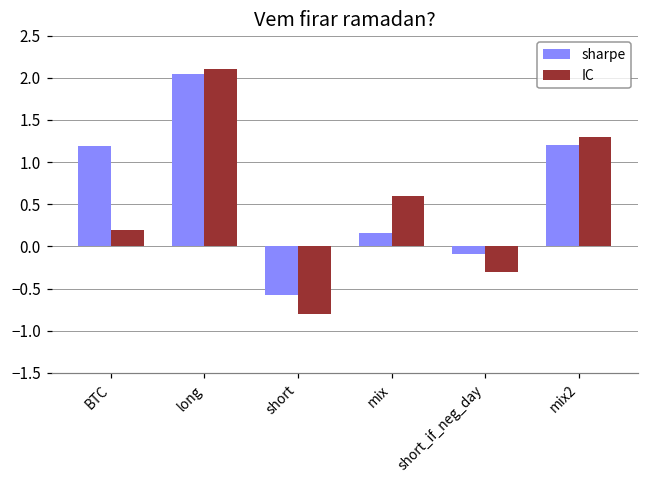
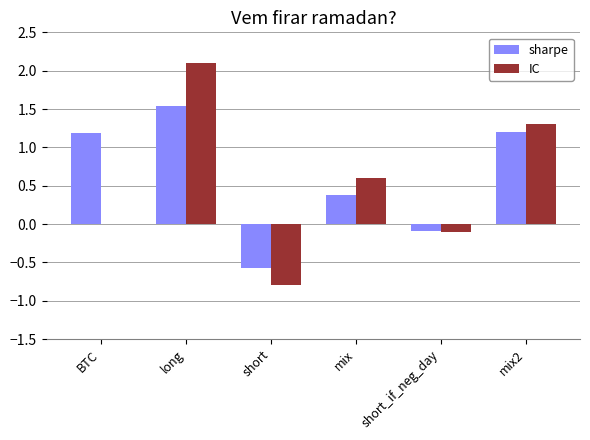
  {
    "sharpe": {
      "BTC": 1.2,
-     "long": 2.1,
+     "long": 1.5,
      "short": -0.6,
-     "mix": 0.2,
+     "mix": 0.4,
      "short_if_neg_day": -0.1,
      "mix2": 1.2
    },
    "IC": {
-     "BTC": 0.2,
+     "BTC": 0.0,
      "long": 2.1,
      "short": -0.8,
      "mix": 0.6,
-     "short_if_neg_day": -0.3,
+     "short_if_neg_day": -0.1,
      "mix2": 1.3
    }
  }
